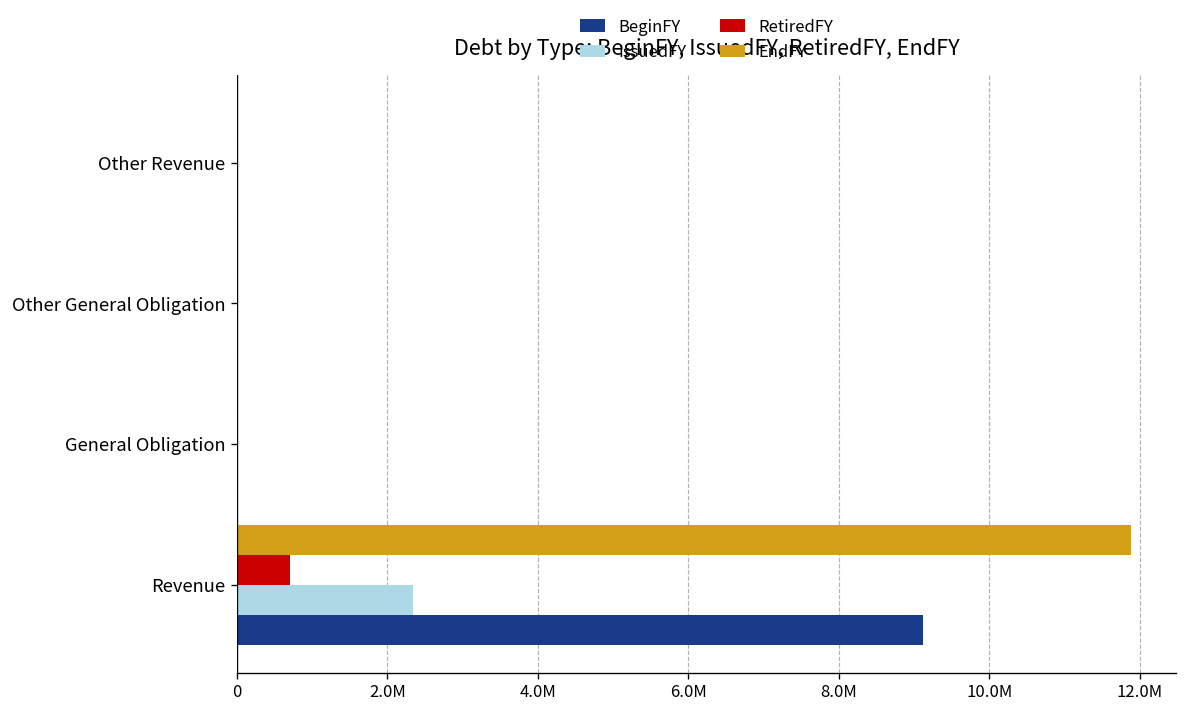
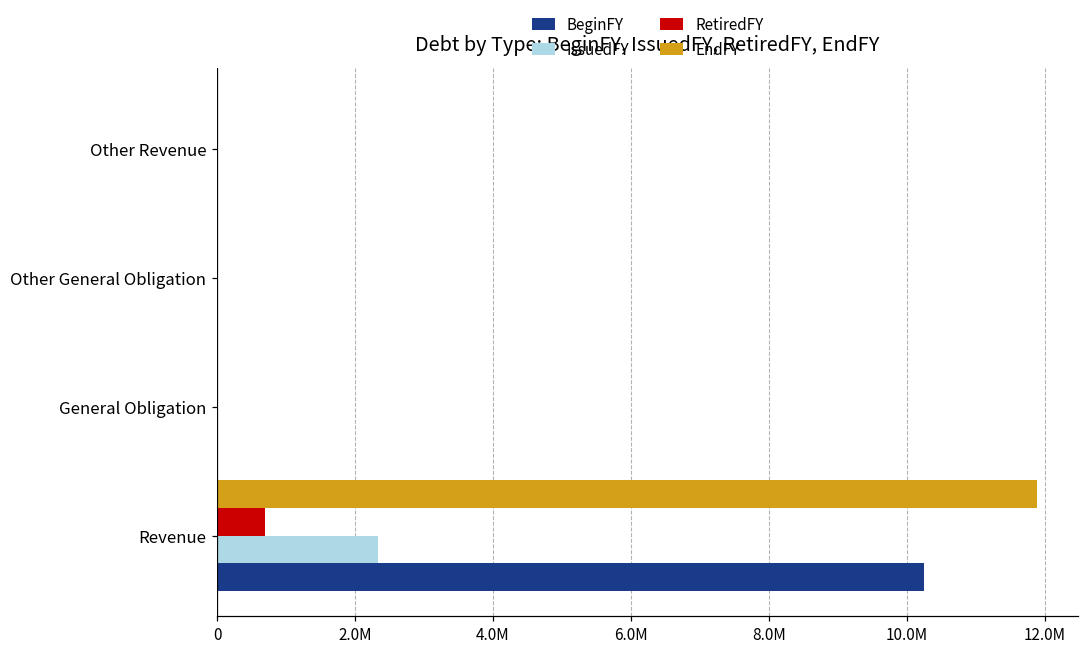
  {
    "BeginFY": {
      "Other Revenue": 0,
      "Other General Obligation": 0,
      "General Obligation": 0,
-     "Revenue": 9100000
+     "Revenue": 10200000
    },
    "IssuedFY": {
      "Other Revenue": 0,
      "Other General Obligation": 0,
      "General Obligation": 0,
      "Revenue": 2300000
    },
    "RetiredFY": {
      "Other Revenue": 0,
      "Other General Obligation": 0,
      "General Obligation": 0,
      "Revenue": 700000
    },
    "EndFY": {
      "Other Revenue": 0,
      "Other General Obligation": 0,
      "General Obligation": 0,
      "Revenue": 11900000
    }
  }
